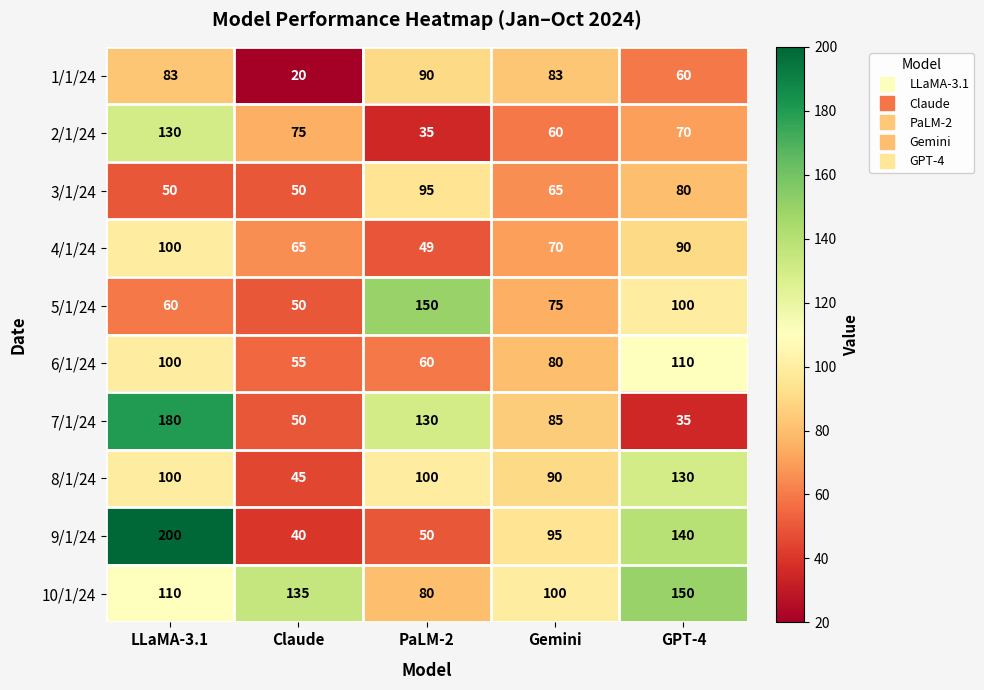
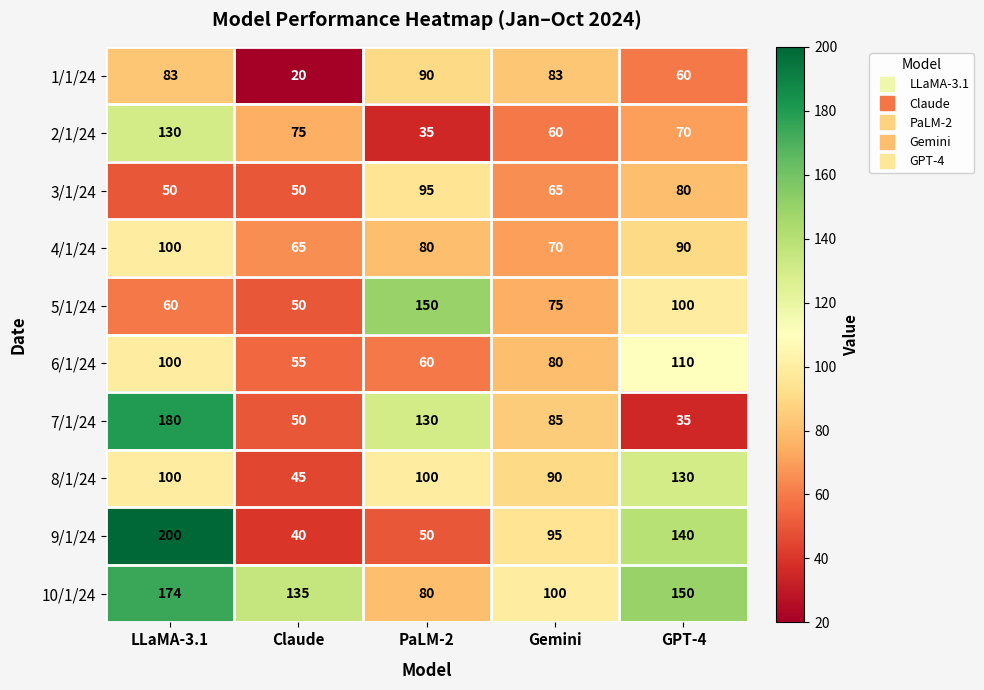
  {
    "1/1/24": {
      "LLaMA-3.1": 83,
      "Claude": 20,
      "PaLM-2": 90,
      "Gemini": 83,
      "GPT-4": 60
    },
    "2/1/24": {
      "LLaMA-3.1": 130,
      "Claude": 75,
      "PaLM-2": 35,
      "Gemini": 60,
      "GPT-4": 70
    },
    "3/1/24": {
      "LLaMA-3.1": 50,
      "Claude": 50,
      "PaLM-2": 95,
      "Gemini": 65,
      "GPT-4": 80
    },
    "4/1/24": {
      "LLaMA-3.1": 100,
      "Claude": 65,
-     "PaLM-2": 49,
+     "PaLM-2": 80,
      "Gemini": 70,
      "GPT-4": 90
    },
    "5/1/24": {
      "LLaMA-3.1": 60,
      "Claude": 50,
      "PaLM-2": 150,
      "Gemini": 75,
      "GPT-4": 100
    },
    "6/1/24": {
      "LLaMA-3.1": 100,
      "Claude": 55,
      "PaLM-2": 60,
      "Gemini": 80,
      "GPT-4": 110
    },
    "7/1/24": {
      "LLaMA-3.1": 180,
      "Claude": 50,
      "PaLM-2": 130,
      "Gemini": 85,
      "GPT-4": 35
    },
    "8/1/24": {
      "LLaMA-3.1": 100,
      "Claude": 45,
      "PaLM-2": 100,
      "Gemini": 90,
      "GPT-4": 130
    },
    "9/1/24": {
      "LLaMA-3.1": 200,
      "Claude": 40,
      "PaLM-2": 50,
      "Gemini": 95,
      "GPT-4": 140
    },
    "10/1/24": {
-     "LLaMA-3.1": 110,
+     "LLaMA-3.1": 174,
      "Claude": 135,
      "PaLM-2": 80,
      "Gemini": 100,
      "GPT-4": 150
    }
  }
